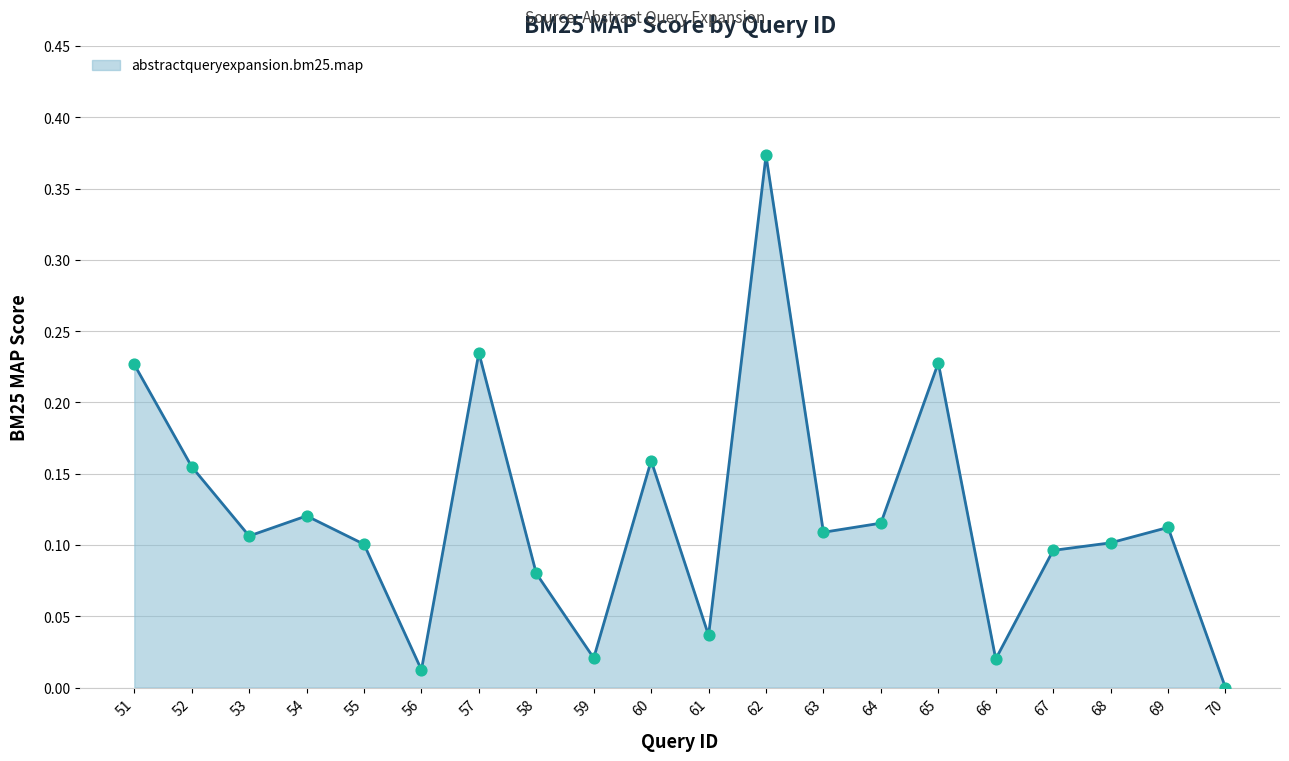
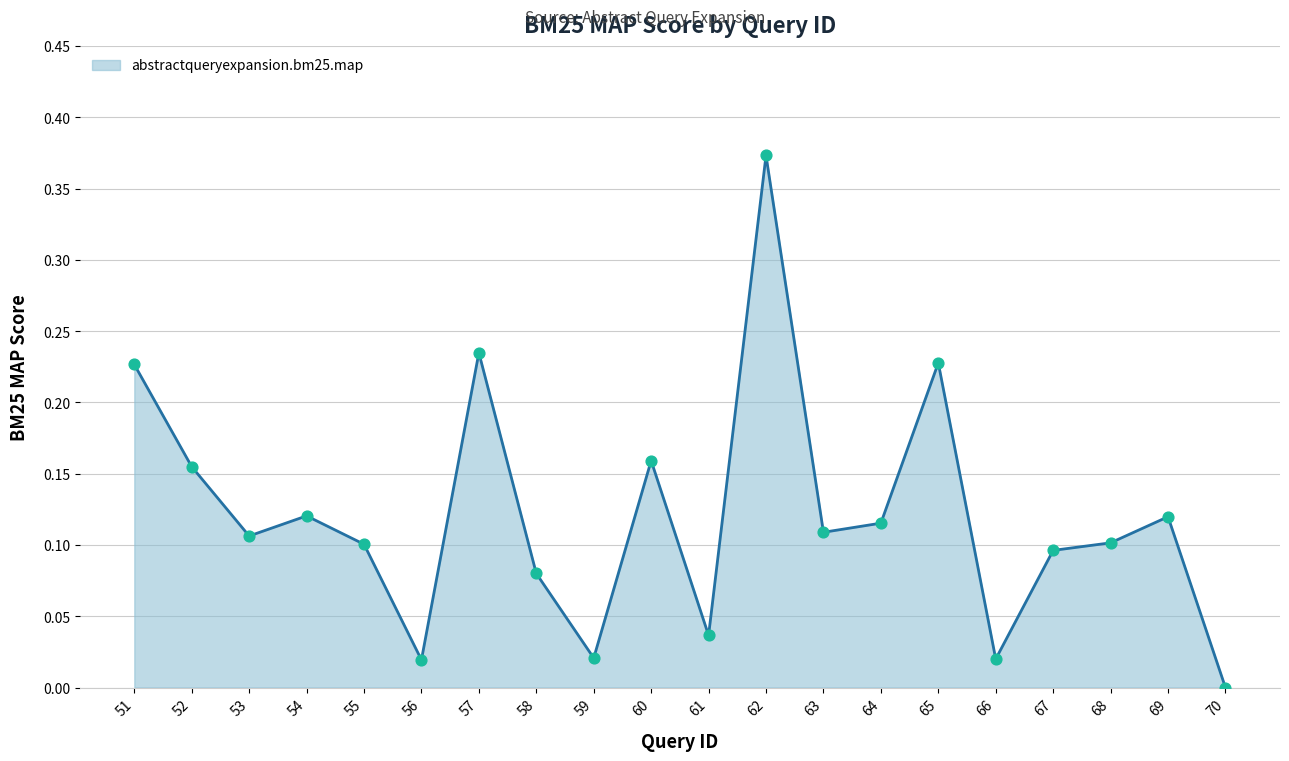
  {
    "51": 0.227,
    "52": 0.155,
    "53": 0.106,
    "54": 0.120,
    "55": 0.101,
-   "56": 0.012,
+   "56": 0.019,
    "57": 0.235,
    "58": 0.080,
    "59": 0.021,
    "60": 0.159,
    "61": 0.037,
    "62": 0.373,
    "63": 0.109,
    "64": 0.115,
    "65": 0.228,
    "66": 0.020,
    "67": 0.096,
    "68": 0.102,
-   "69": 0.112,
+   "69": 0.120,
    "70": 0.000
  }
